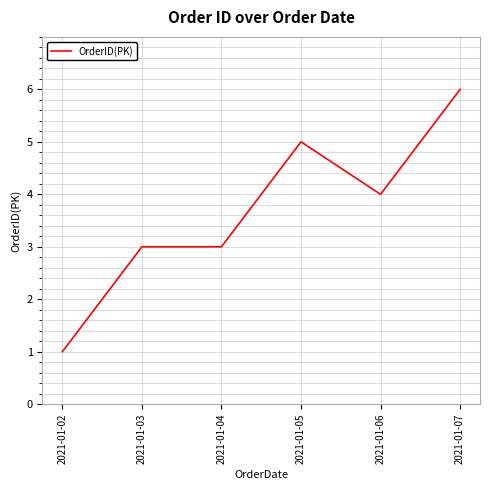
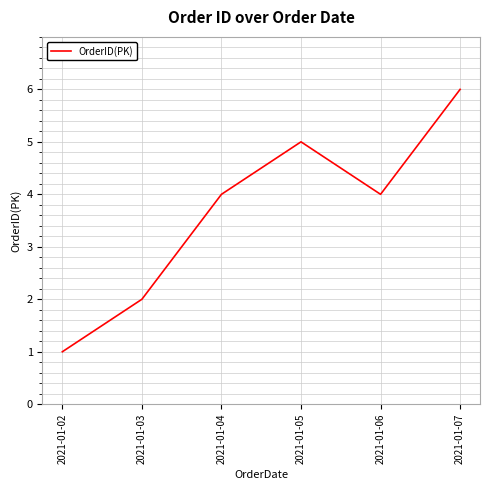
  {
    "2021-01-02": 1,
-   "2021-01-03": 3,
-   "2021-01-04": 3,
+   "2021-01-03": 2,
+   "2021-01-04": 4,
    "2021-01-05": 5,
    "2021-01-06": 4,
    "2021-01-07": 6
  }
